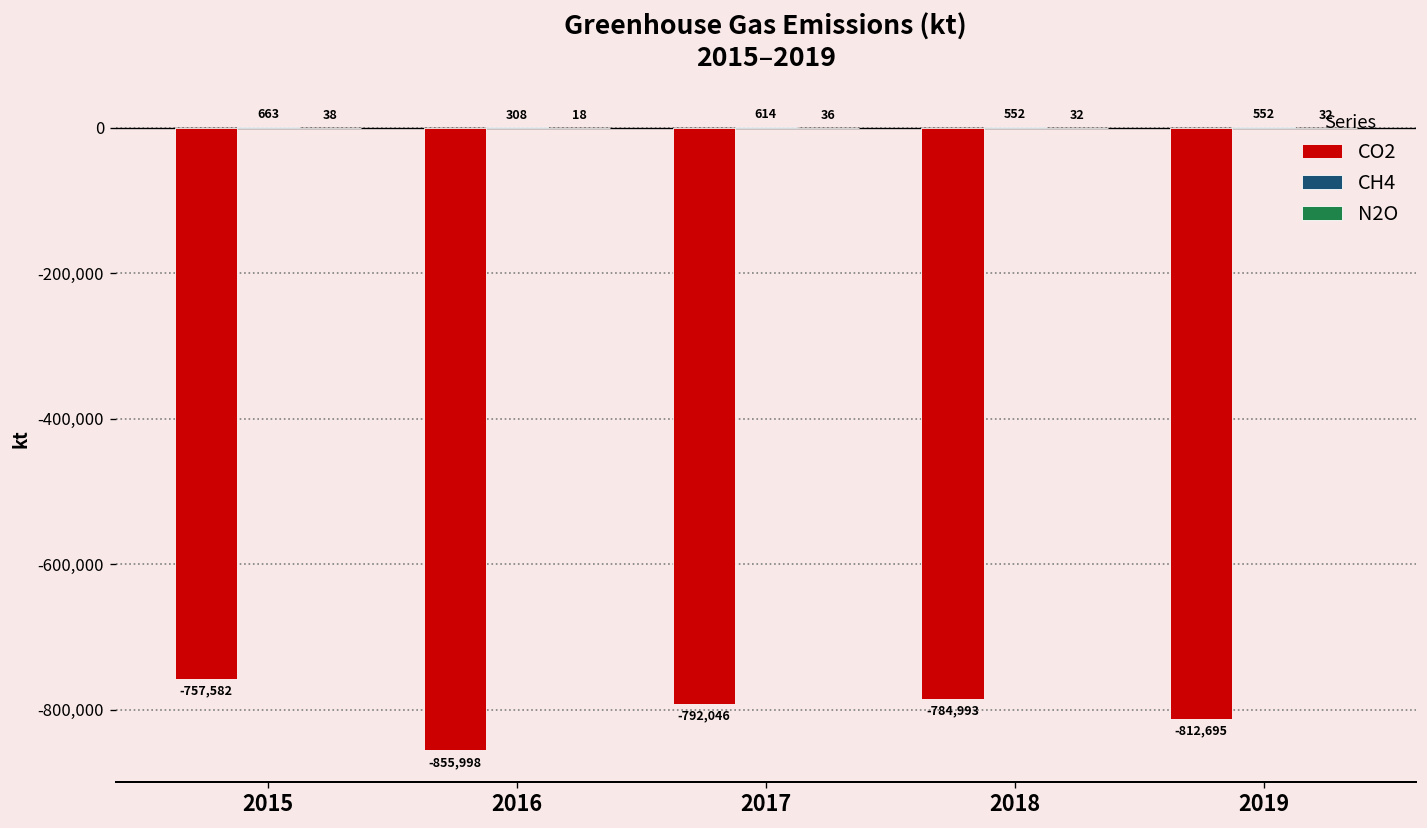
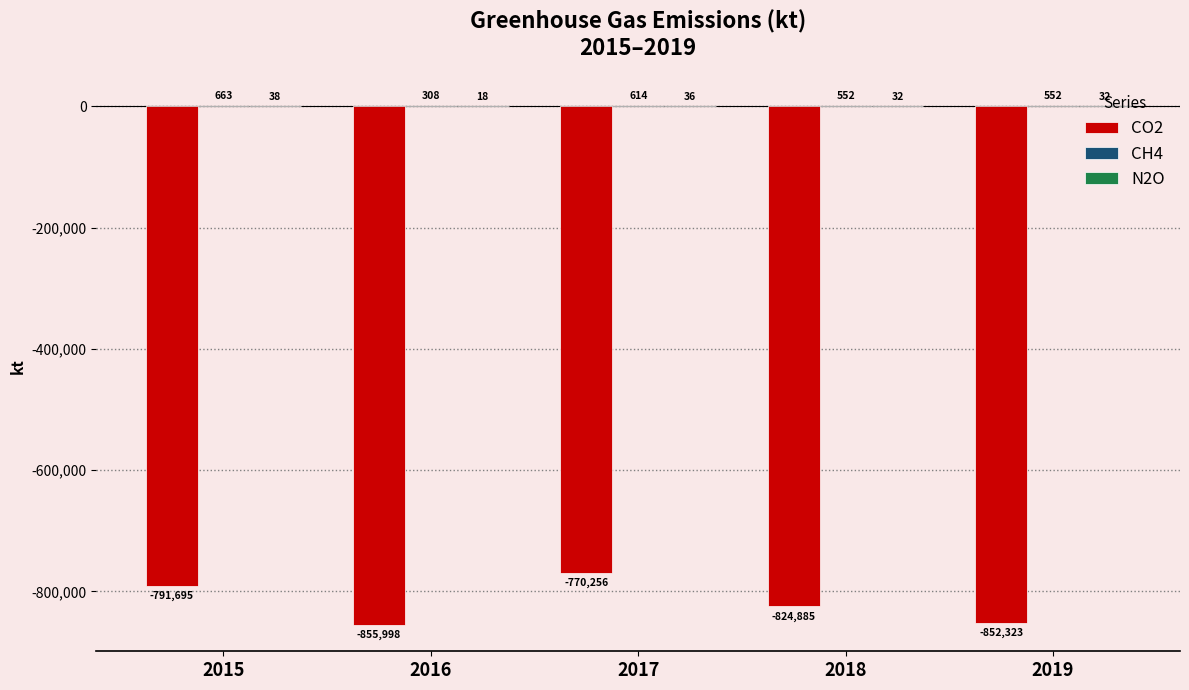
  {
    "CO2": {
-     "2015": "-757,582",
+     "2015": "-791,695",
      "2016": "-855,998",
-     "2017": "-792,046",
-     "2018": "-784,993",
-     "2019": "-812,695"
+     "2017": "-770,256",
+     "2018": "-824,885",
+     "2019": "-852,323"
    },
    "CH4": {
      "2015": "663",
      "2016": "308",
      "2017": "614",
      "2018": "552",
      "2019": "552"
    },
    "N2O": {
      "2015": "38",
      "2016": "18",
      "2017": "36",
      "2018": "32",
      "2019": "32"
    }
  }
